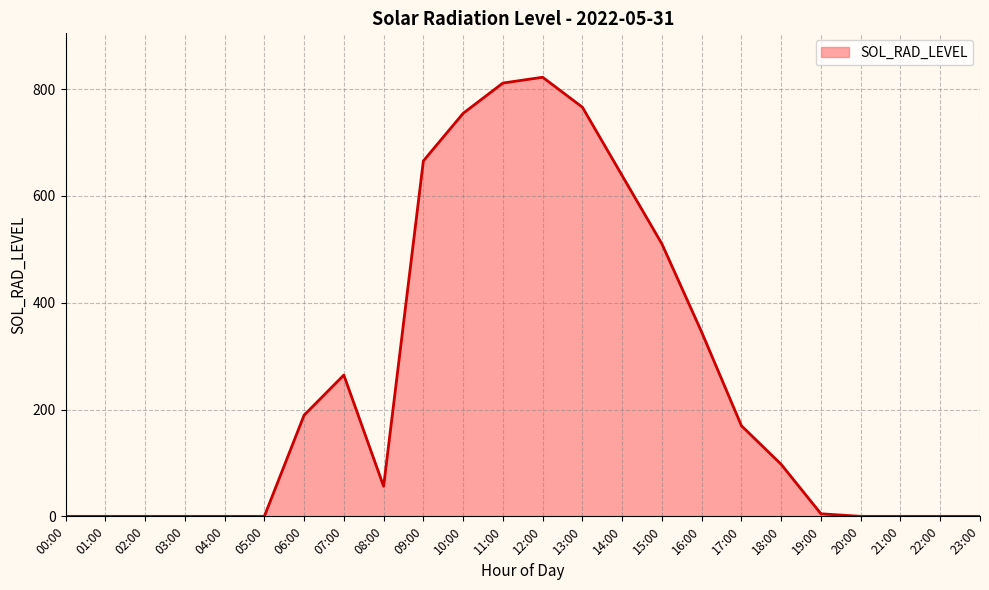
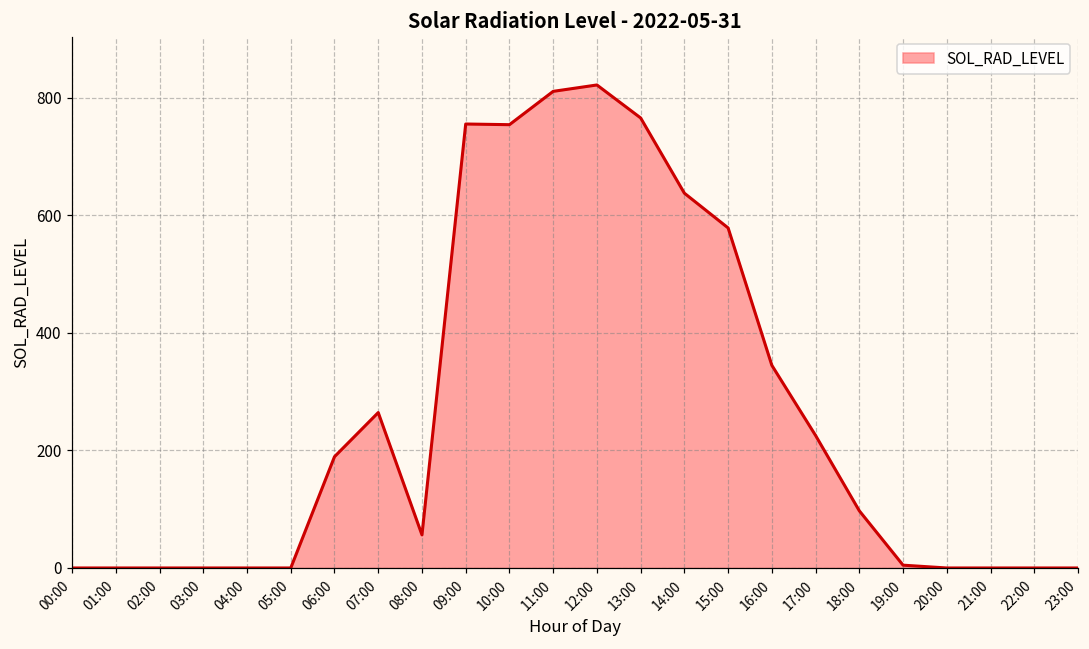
  {
    "00:00": 0,
    "01:00": 0,
    "02:00": 0,
    "03:00": 0,
    "04:00": 0,
    "05:00": 0,
    "06:00": 190,
    "07:00": 260,
    "08:00": 60,
-   "09:00": 670,
+   "09:00": 760,
    "10:00": 750,
    "11:00": 810,
    "12:00": 820,
    "13:00": 770,
    "14:00": 640,
-   "15:00": 510,
+   "15:00": 580,
    "16:00": 340,
-   "17:00": 170,
+   "17:00": 230,
    "18:00": 100,
    "19:00": 0,
    "20:00": 0,
    "21:00": 0,
    "22:00": 0,
    "23:00": 0
  }
